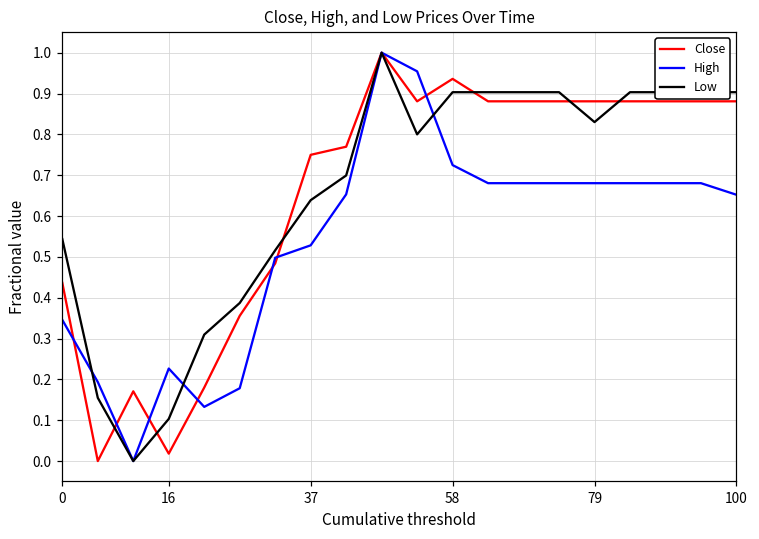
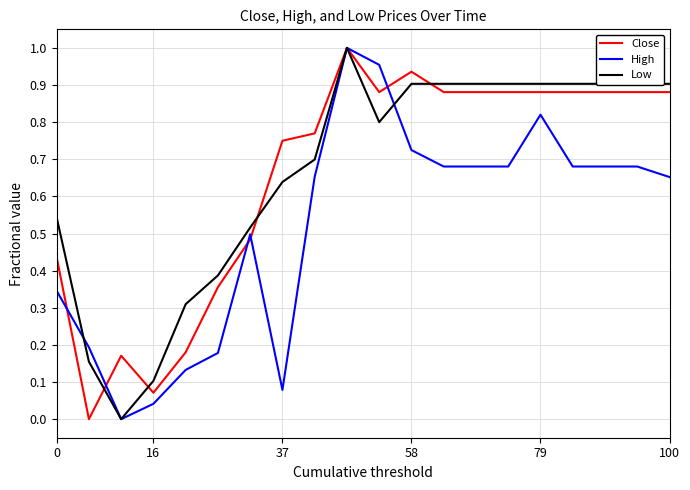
  {
    "Close": {
      "0": 0.44,
-     "16": 0.02,
+     "16": 0.07,
      "37": 0.75,
      "58": 0.94,
      "79": 0.88,
      "100": 0.88
    },
    "High": {
      "0": 0.35,
-     "16": 0.23,
-     "37": 0.53,
+     "16": 0.04,
+     "37": 0.08,
      "58": 0.72,
-     "79": 0.68,
+     "79": 0.82,
      "100": 0.65
    },
    "Low": {
      "0": 0.54,
      "16": 0.10,
      "37": 0.64,
      "58": 0.90,
-     "79": 0.83,
+     "79": 0.90,
      "100": 0.90
    }
  }
